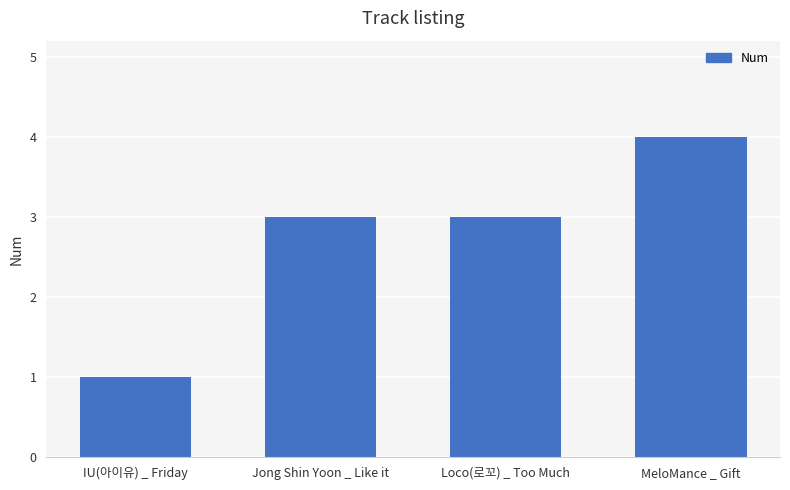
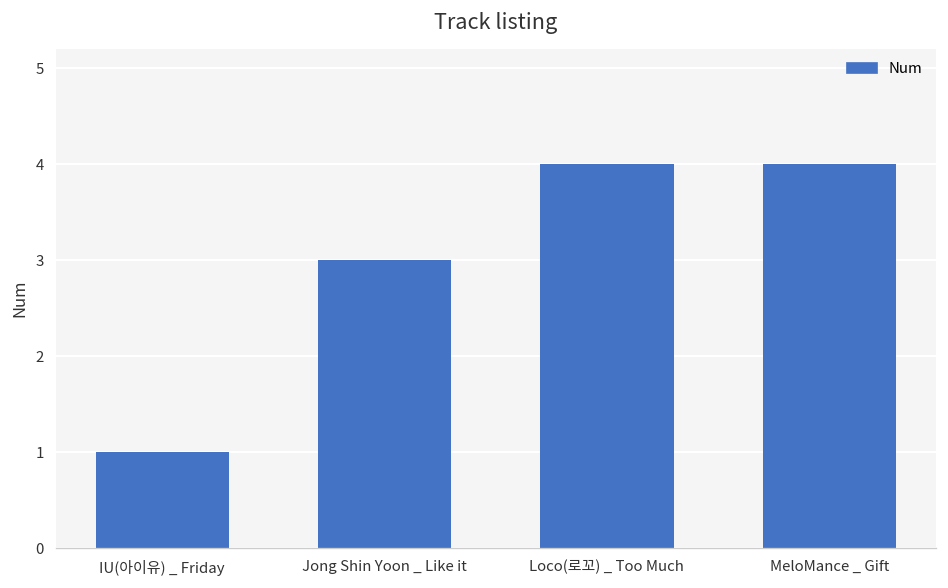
  {
    "IU(아이유) _ Friday": 1,
    "Jong Shin Yoon _ Like it": 3,
-   "Loco(로꼬) _ Too Much": 3,
+   "Loco(로꼬) _ Too Much": 4,
    "MeloMance _ Gift": 4
  }
